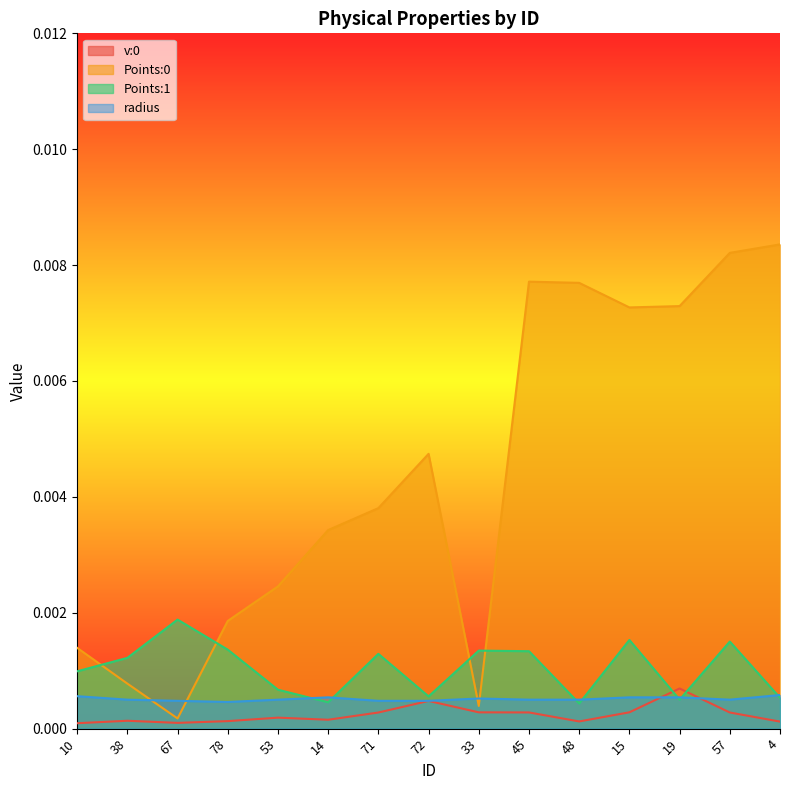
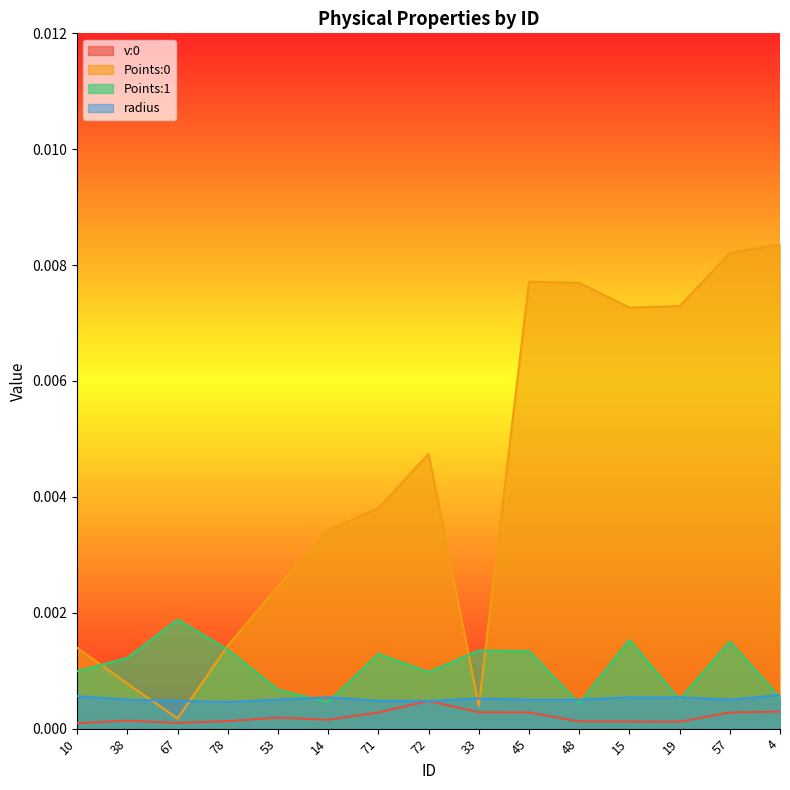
  {
    "v:0": {
      "10": 0.0001,
      "38": 0.0001,
      "67": 0.0001,
      "78": 0.0001,
      "53": 0.0002,
      "14": 0.0002,
      "71": 0.0003,
      "33": 0.0003,
      "45": 0.0003,
      "48": 0.0001,
-     "15": 0.0003,
-     "19": 0.0007,
+     "15": 0.0001,
+     "19": 0.0001,
      "57": 0.0003,
-     "4": 0.0001
+     "4": 0.0003
    },
    "Points:0": {
      "10": 0.0014,
      "38": 0.0008,
      "67": 0.0002,
-     "78": 0.0019,
+     "78": 0.0014,
      "53": 0.0025,
      "14": 0.0034,
      "71": 0.0038,
      "72": 0.0047,
      "33": 0.0004,
      "45": 0.0077,
      "48": 0.0077,
      "15": 0.0073,
      "19": 0.0073,
      "57": 0.0082,
      "4": 0.0084
    },
    "Points:1": {
      "10": 0.0010,
      "38": 0.0012,
      "67": 0.0019,
      "78": 0.0014,
      "53": 0.0007,
      "14": 0.0005,
      "71": 0.0013,
-     "72": 0.0006,
+     "72": 0.0010,
      "33": 0.0013,
      "45": 0.0013,
      "48": 0.0004,
      "15": 0.0015,
      "57": 0.0015,
      "4": 0.0005
    },
    "radius": {
      "10": 0.0006,
      "38": 0.0005,
      "67": 0.0005,
      "78": 0.0005,
      "53": 0.0005,
      "14": 0.0005,
      "71": 0.0005,
      "33": 0.0005,
      "45": 0.0005,
      "48": 0.0005,
      "15": 0.0005,
      "57": 0.0005,
      "4": 0.0006
    }
  }
